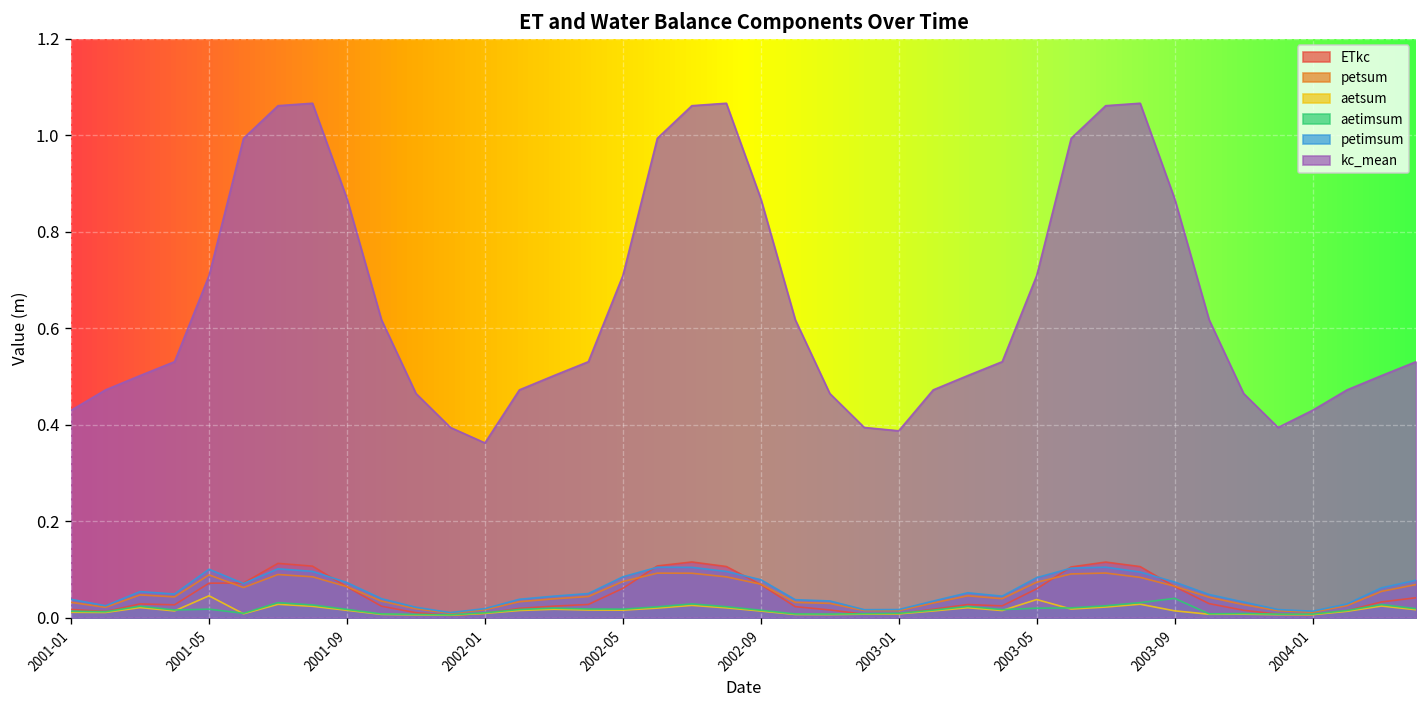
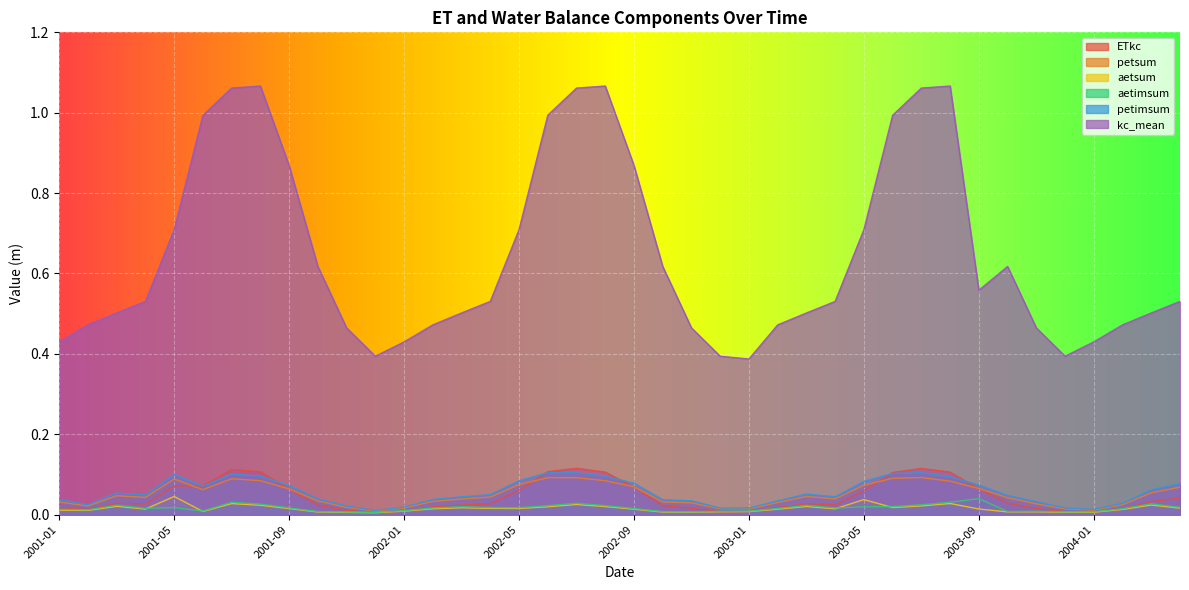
  {
    "aetsum": {
      "2001-05": 0.05,
      "2003-05": 0.04,
      "2003-09": 0.01
    },
    "aetimsum": {
      "2001-05": 0.02,
      "2003-05": 0.02,
      "2003-09": 0.04
    },
    "petimsum": {
      "2001-01": 0.04,
      "2001-05": 0.10,
      "2001-09": 0.07,
      "2002-05": 0.08,
      "2002-09": 0.08,
      "2003-05": 0.08,
      "2003-09": 0.07
    },
    "kc_mean": {
      "2001-01": 0.43,
      "2001-05": 0.71,
      "2001-09": 0.87,
-     "2002-01": 0.36,
+     "2002-01": 0.43,
      "2002-05": 0.71,
      "2002-09": 0.87,
      "2003-01": 0.39,
      "2003-05": 0.71,
-     "2003-09": 0.87,
+     "2003-09": 0.56,
      "2004-01": 0.43
    }
  }
